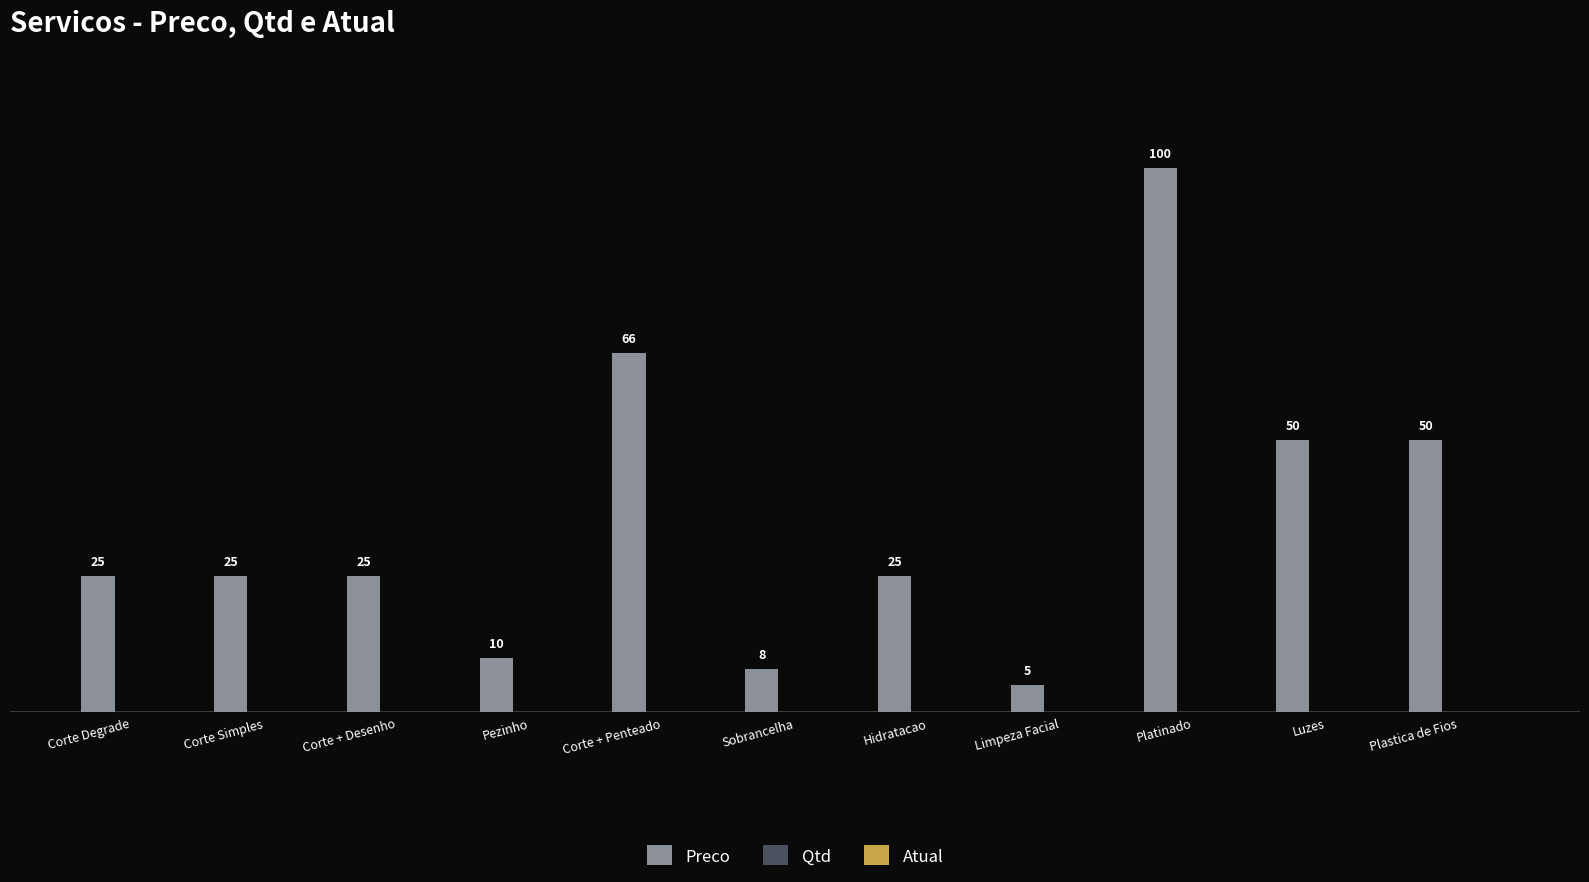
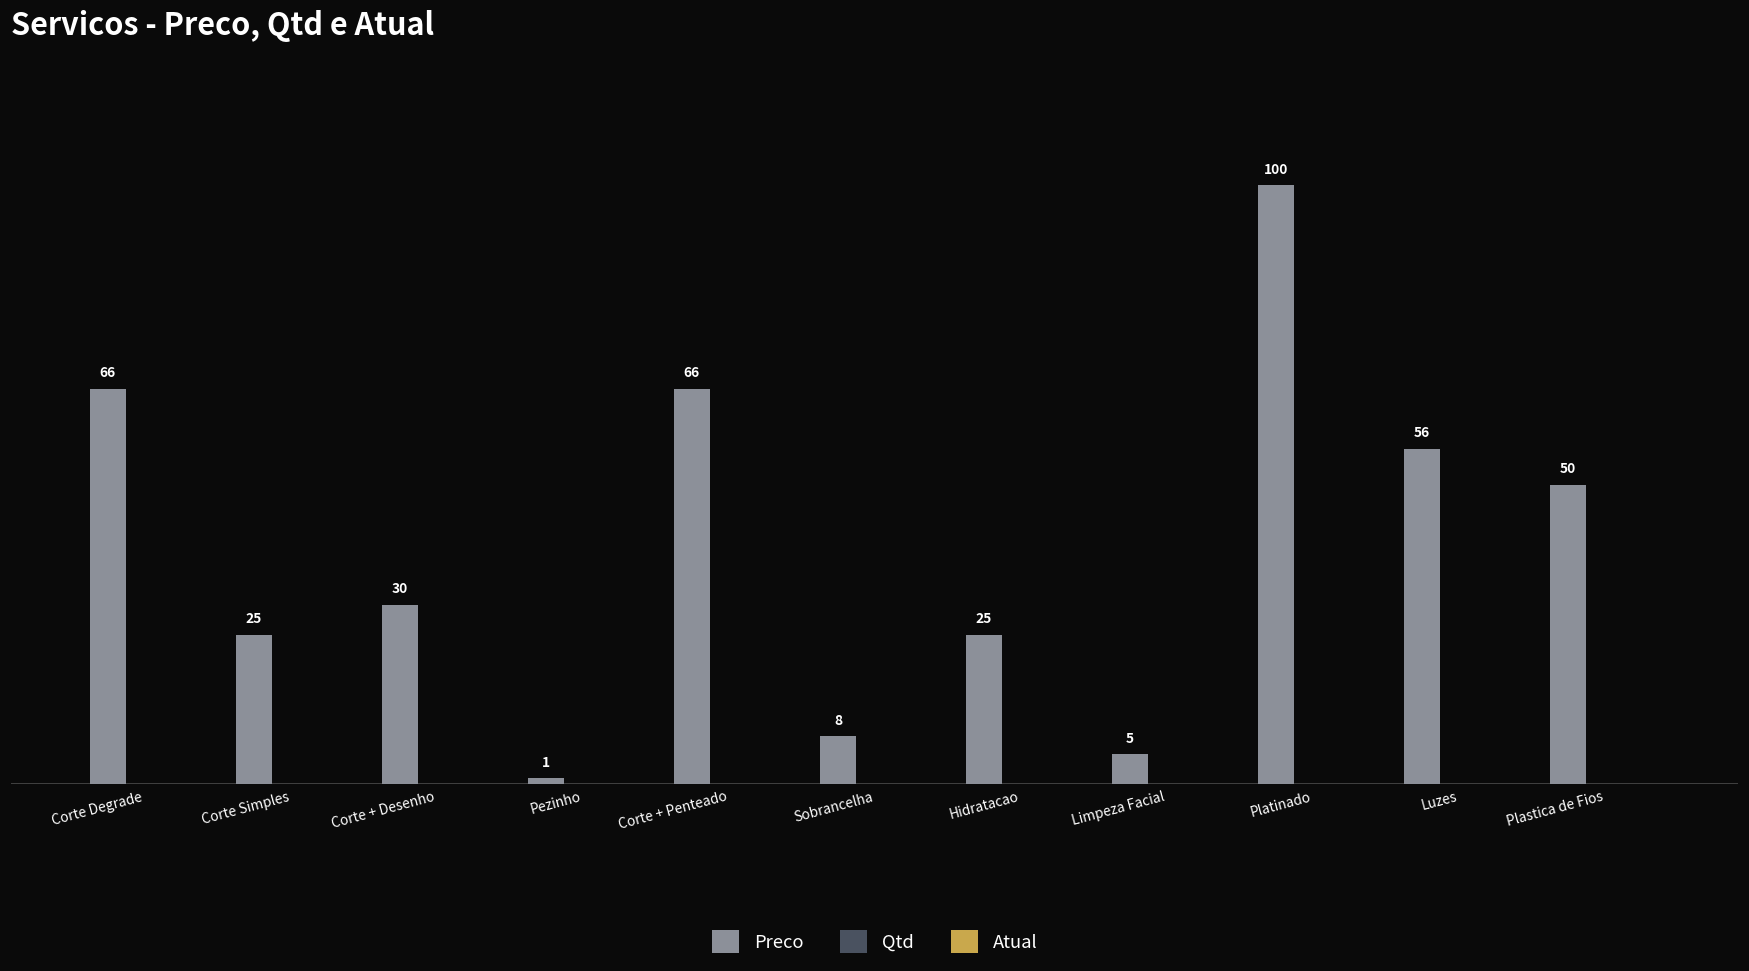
  {
    "Preco": {
-     "Corte Degrade": 25,
+     "Corte Degrade": 66,
      "Corte Simples": 25,
-     "Corte + Desenho": 25,
-     "Pezinho": 10,
+     "Corte + Desenho": 30,
+     "Pezinho": 1,
      "Corte + Penteado": 66,
      "Sobrancelha": 8,
      "Hidratacao": 25,
      "Limpeza Facial": 5,
      "Platinado": 100,
-     "Luzes": 50,
+     "Luzes": 56,
      "Plastica de Fios": 50
    }
  }
